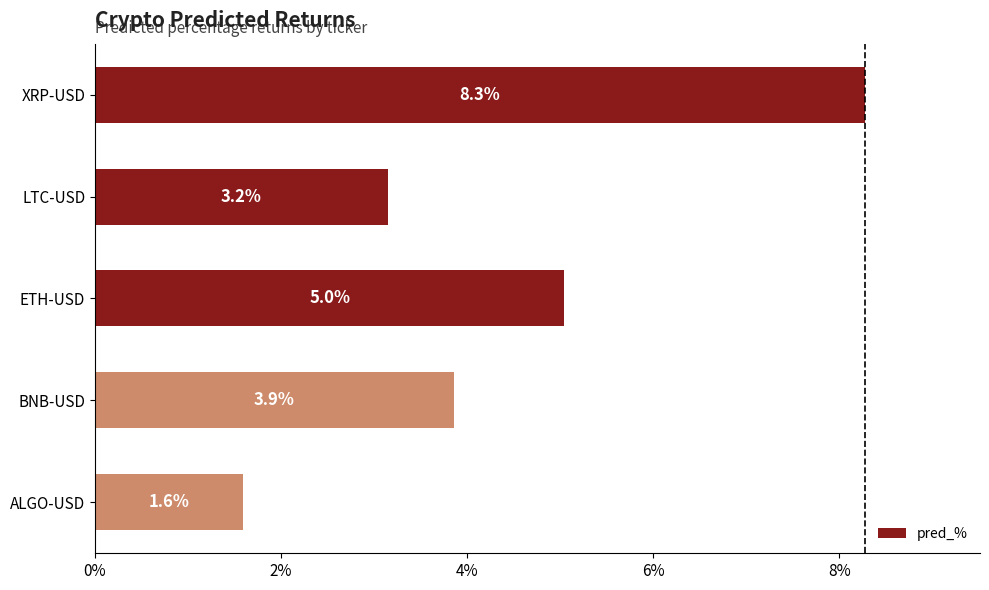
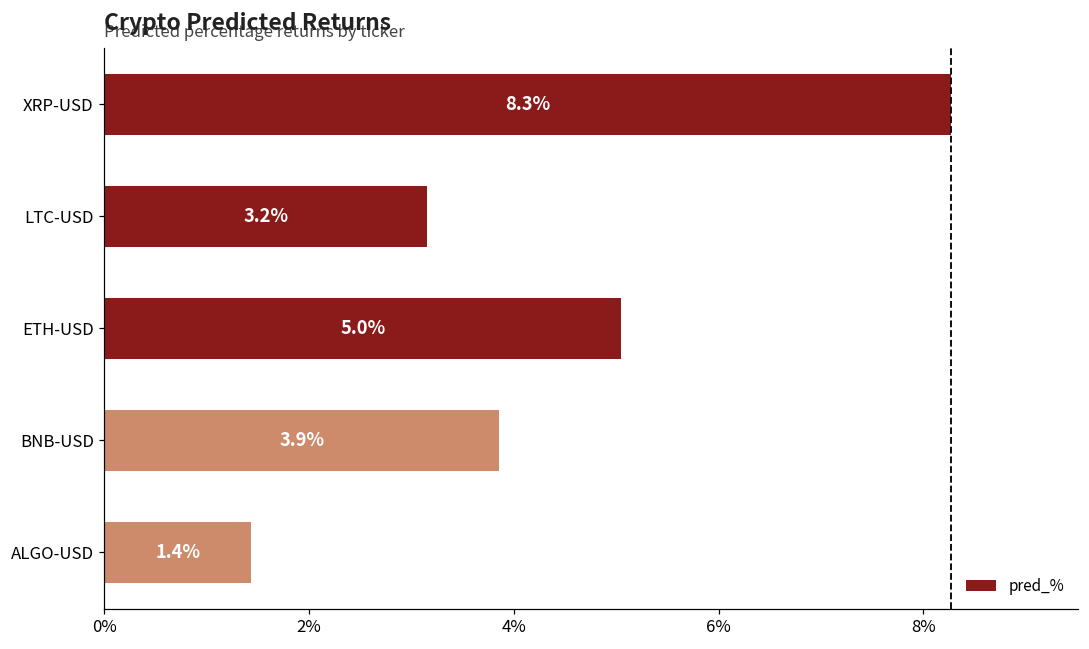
  {
    "XRP-USD": "8.3%",
    "LTC-USD": "3.2%",
    "ETH-USD": "5.0%",
    "BNB-USD": "3.9%",
-   "ALGO-USD": "1.6%"
+   "ALGO-USD": "1.4%"
  }
